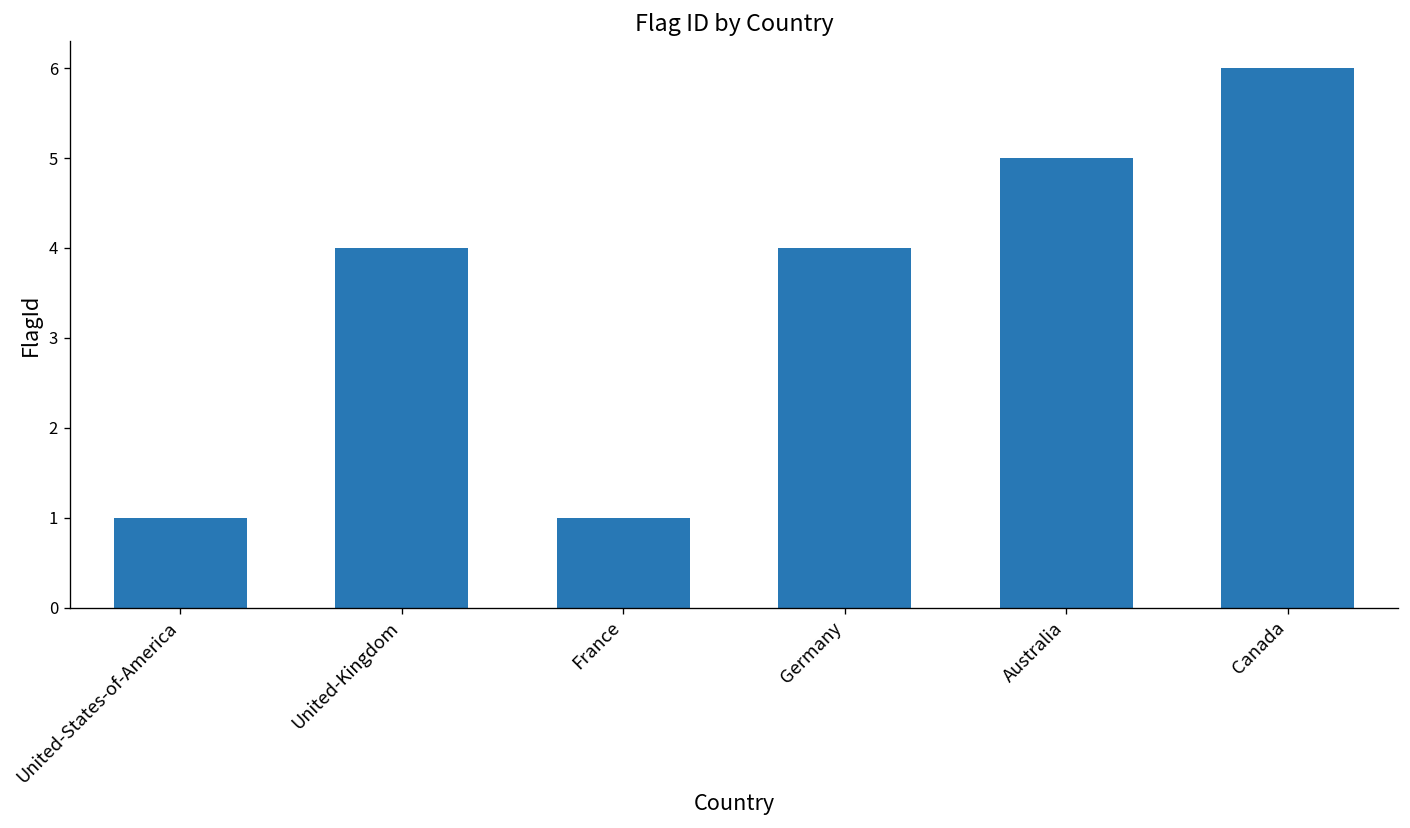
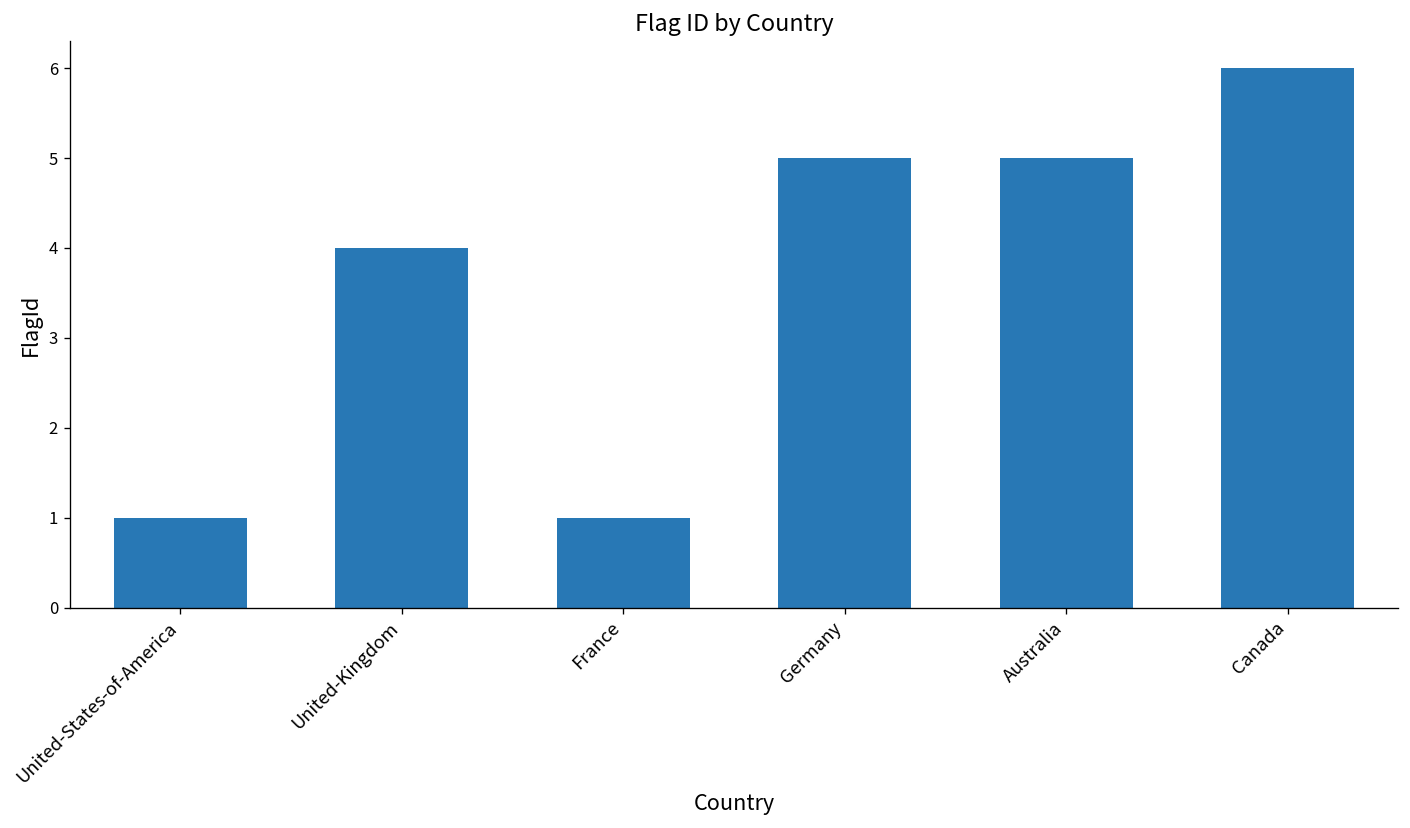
  {
    "United-States-of-America": 1,
    "United-Kingdom": 4,
    "France": 1,
-   "Germany": 4,
+   "Germany": 5,
    "Australia": 5,
    "Canada": 6
  }
